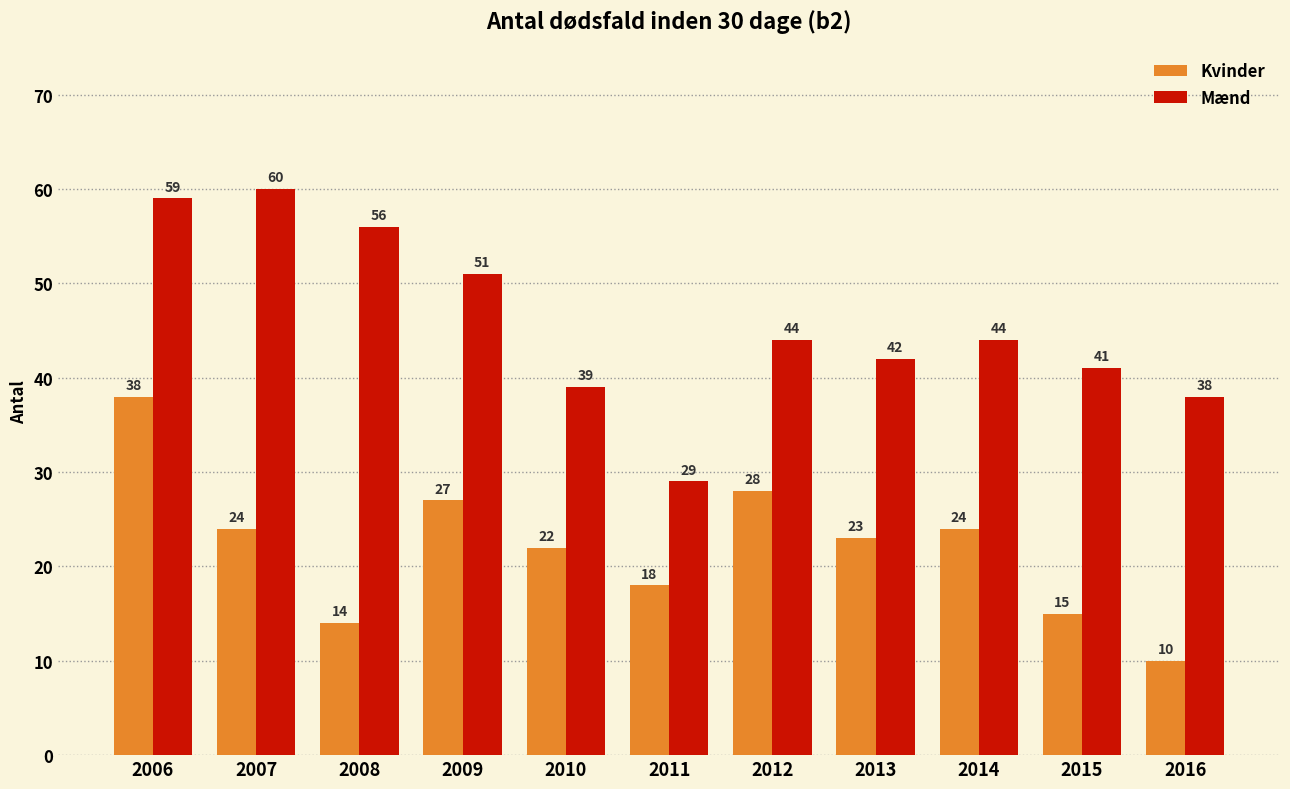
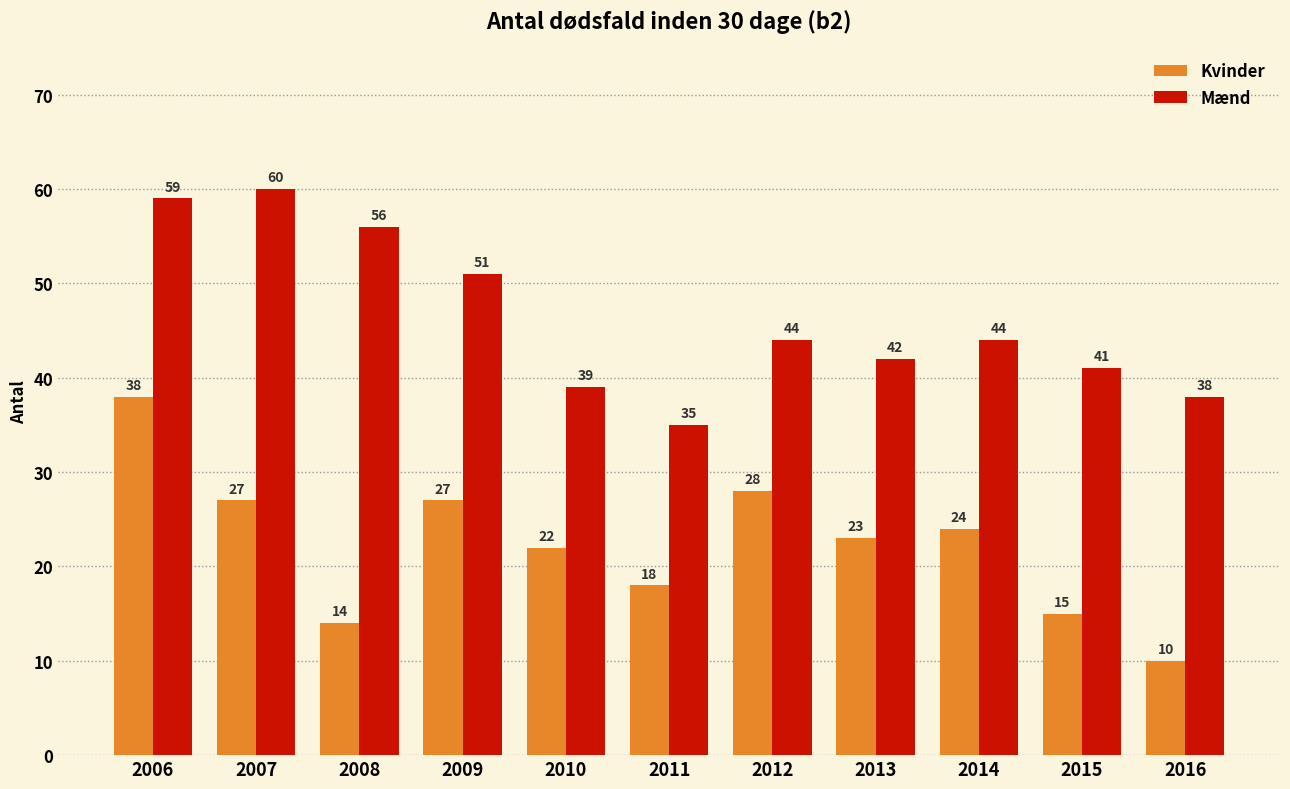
  {
    "Kvinder": {
      "2006": 38,
-     "2007": 24,
+     "2007": 27,
      "2008": 14,
      "2009": 27,
      "2010": 22,
      "2011": 18,
      "2012": 28,
      "2013": 23,
      "2014": 24,
      "2015": 15,
      "2016": 10
    },
    "Mænd": {
      "2006": 59,
      "2007": 60,
      "2008": 56,
      "2009": 51,
      "2010": 39,
-     "2011": 29,
+     "2011": 35,
      "2012": 44,
      "2013": 42,
      "2014": 44,
      "2015": 41,
      "2016": 38
    }
  }
